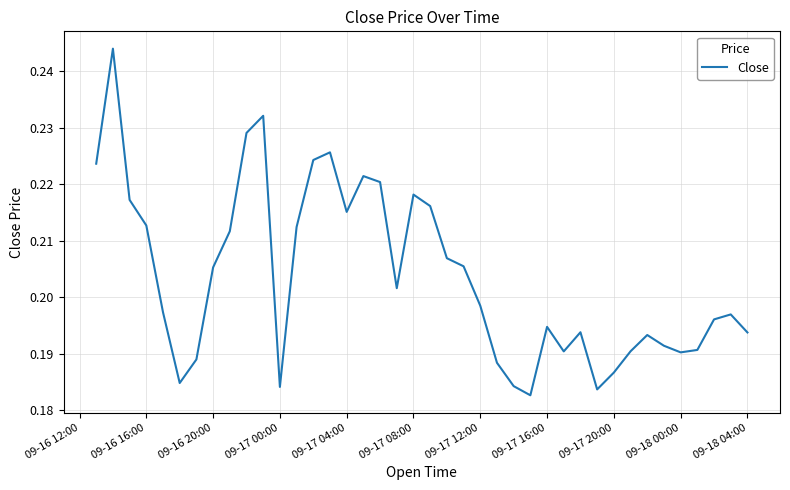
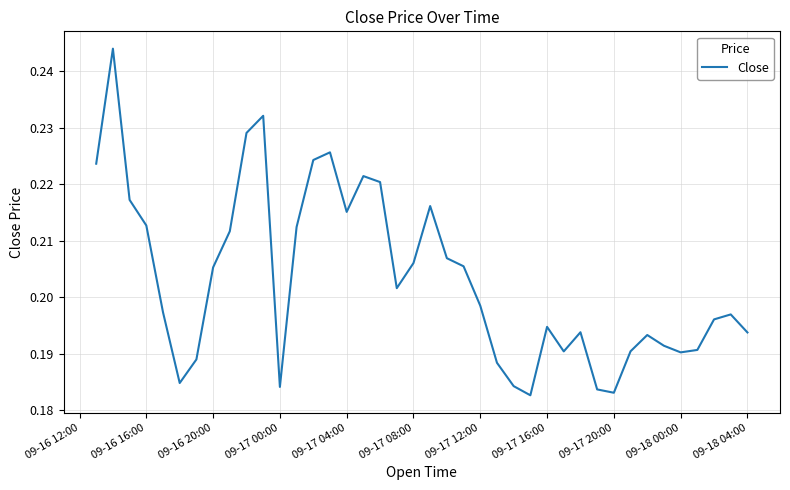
  {
    "09-16 16:00": 0.213,
    "09-16 20:00": 0.205,
    "09-17 00:00": 0.184,
    "09-17 04:00": 0.215,
-   "09-17 08:00": 0.218,
+   "09-17 08:00": 0.206,
    "09-17 12:00": 0.199,
    "09-17 16:00": 0.195,
-   "09-17 20:00": 0.187,
+   "09-17 20:00": 0.183,
    "09-18 00:00": 0.190,
    "09-18 04:00": 0.194
  }
